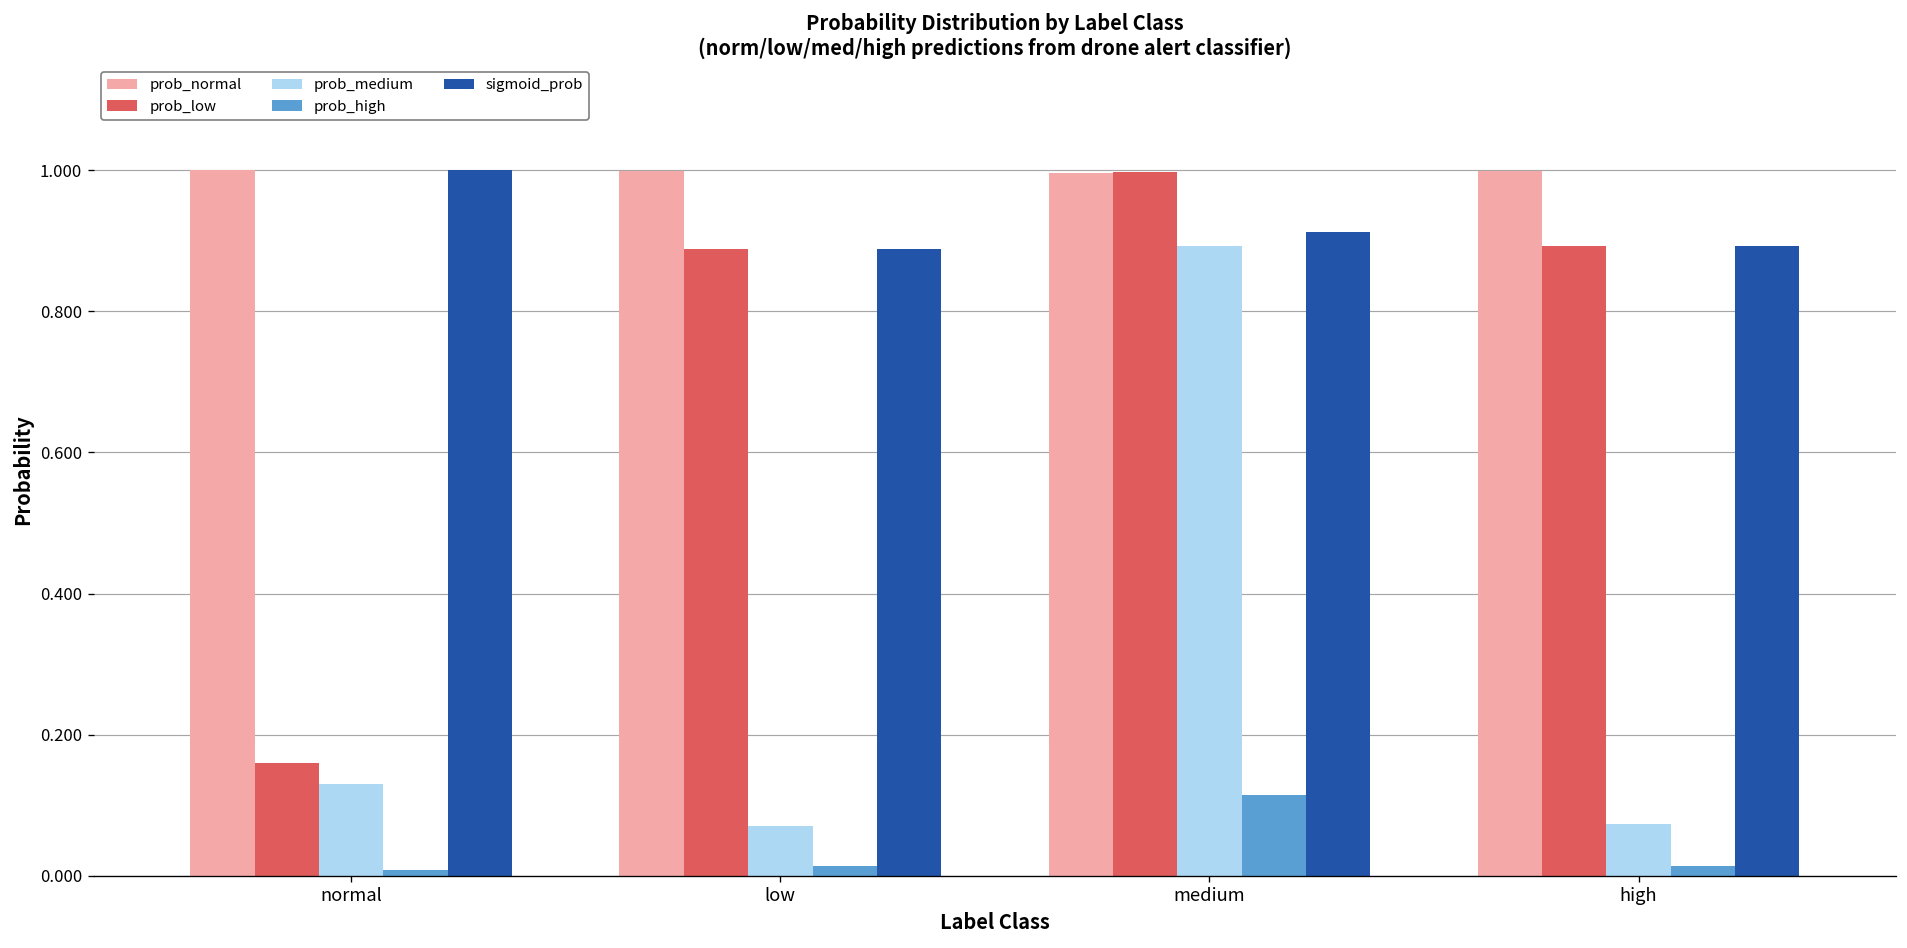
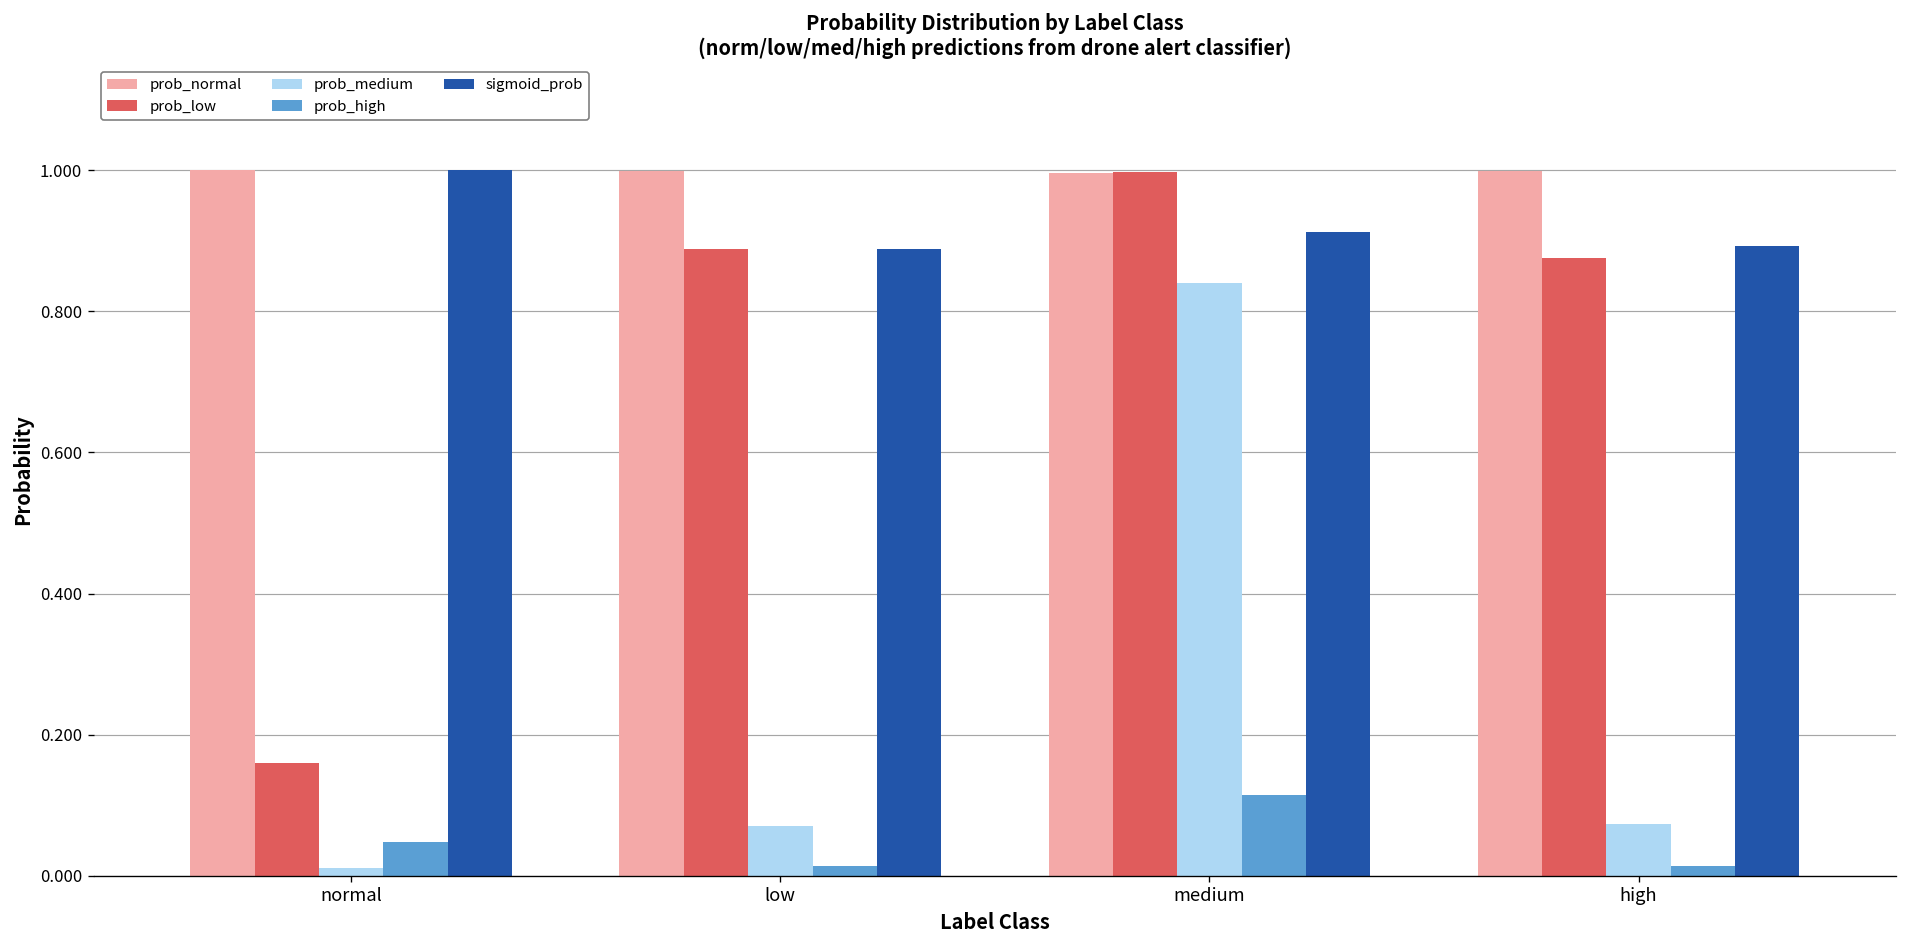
  {
    "prob_normal": {
      "normal": 1.00,
      "low": 1.00,
      "medium": 1.00,
      "high": 1.00
    },
    "prob_low": {
      "normal": 0.16,
      "low": 0.89,
      "medium": 1.00,
-     "high": 0.89
+     "high": 0.88
    },
    "prob_medium": {
-     "normal": 0.13,
+     "normal": 0.01,
      "low": 0.07,
-     "medium": 0.89,
+     "medium": 0.84,
      "high": 0.07
    },
    "prob_high": {
-     "normal": 0.01,
+     "normal": 0.05,
      "low": 0.01,
      "medium": 0.11,
      "high": 0.01
    },
    "sigmoid_prob": {
      "normal": 1.00,
      "low": 0.89,
      "medium": 0.91,
      "high": 0.89
    }
  }
